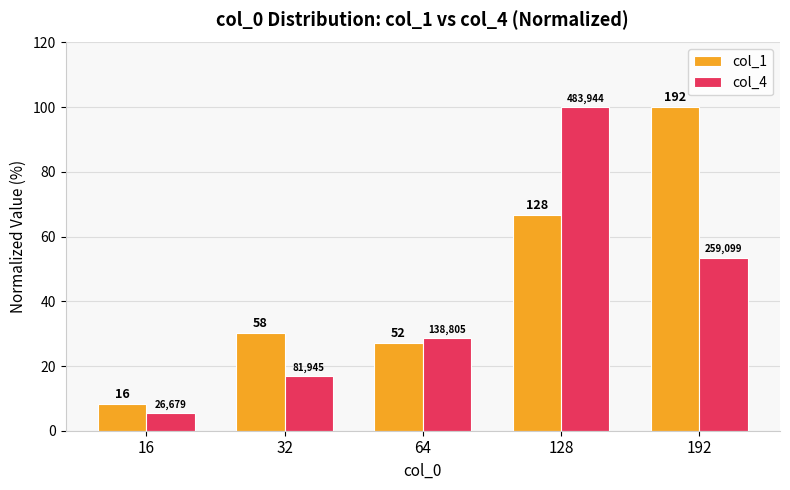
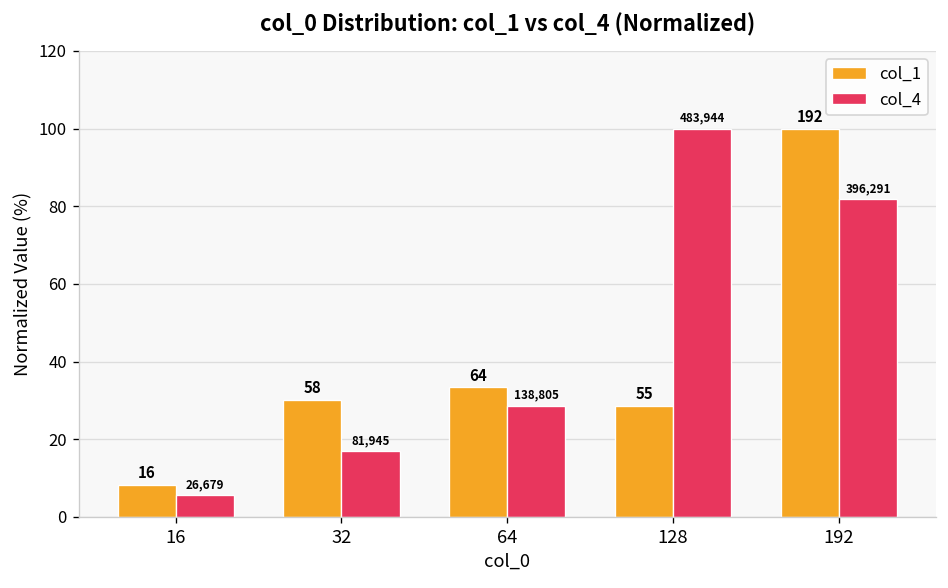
  {
    "col_1": {
-     "64": "52",
-     "128": "128"
+     "64": "64",
+     "128": "55"
    },
    "col_4": {
-     "192": "259,099"
+     "192": "396,291"
    }
  }
